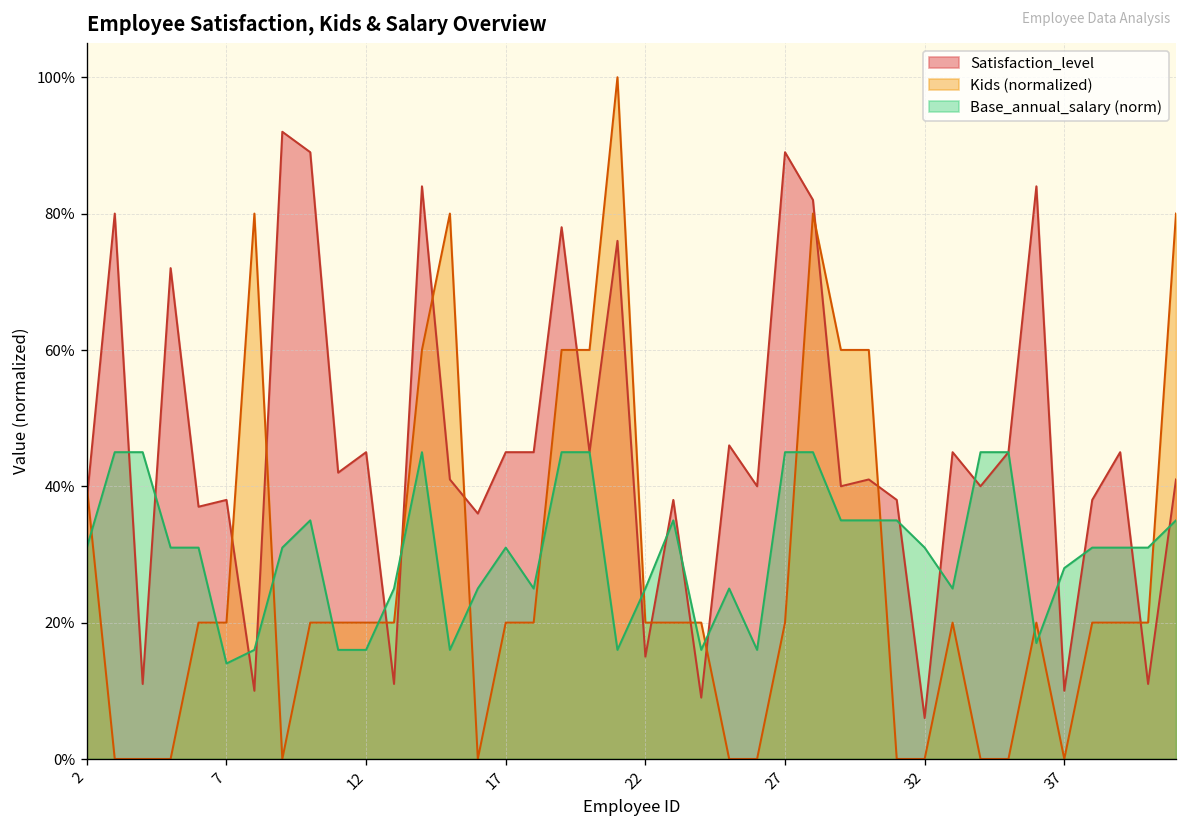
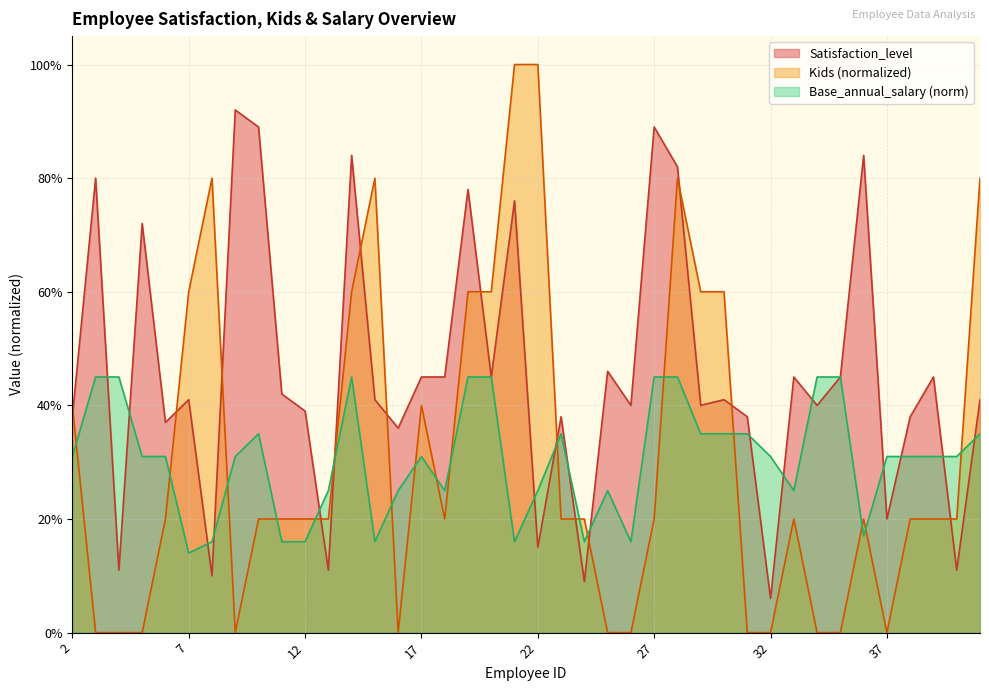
  {
    "Satisfaction_level": {
      "2": "38%",
-     "7": "38%",
-     "12": "45%",
+     "7": "41%",
+     "12": "39%",
      "17": "45%",
      "22": "15%",
      "27": "89%",
      "32": "6%",
-     "37": "10%"
+     "37": "20%"
    },
    "Kids (normalized)": {
      "2": "40%",
-     "7": "20%",
+     "7": "60%",
      "12": "20%",
-     "17": "20%",
-     "22": "20%",
+     "17": "40%",
+     "22": "100%",
      "27": "20%",
      "32": "0%",
      "37": "0%"
    },
    "Base_annual_salary (norm)": {
      "2": "31%",
      "7": "14%",
      "12": "16%",
      "17": "31%",
      "22": "25%",
      "27": "45%",
      "32": "31%",
-     "37": "28%"
+     "37": "31%"
    }
  }
